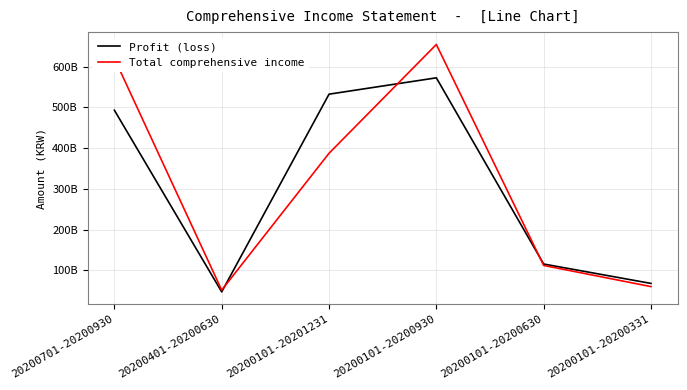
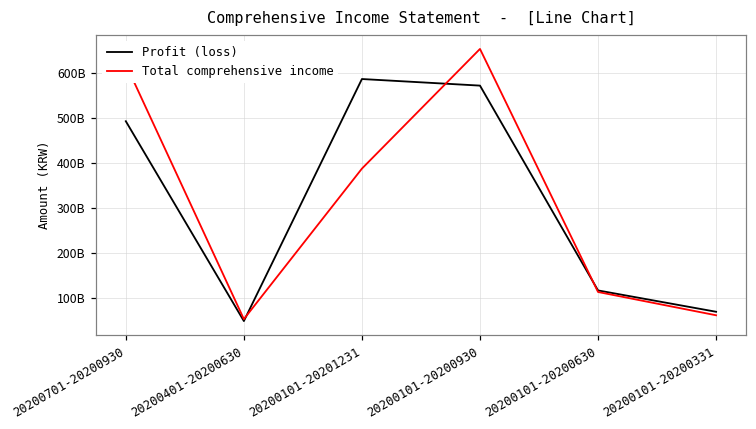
  {
    "Profit (loss)": {
      "20200701-20200930": 490000000000,
-     "20200101-20201231": 530000000000,
+     "20200101-20201231": 590000000000,
      "20200101-20200930": 570000000000,
      "20200101-20200331": 70000000000
    },
    "Total comprehensive income": {
      "20200101-20201231": 390000000000,
      "20200101-20200930": 650000000000,
      "20200101-20200331": 60000000000
    }
  }
